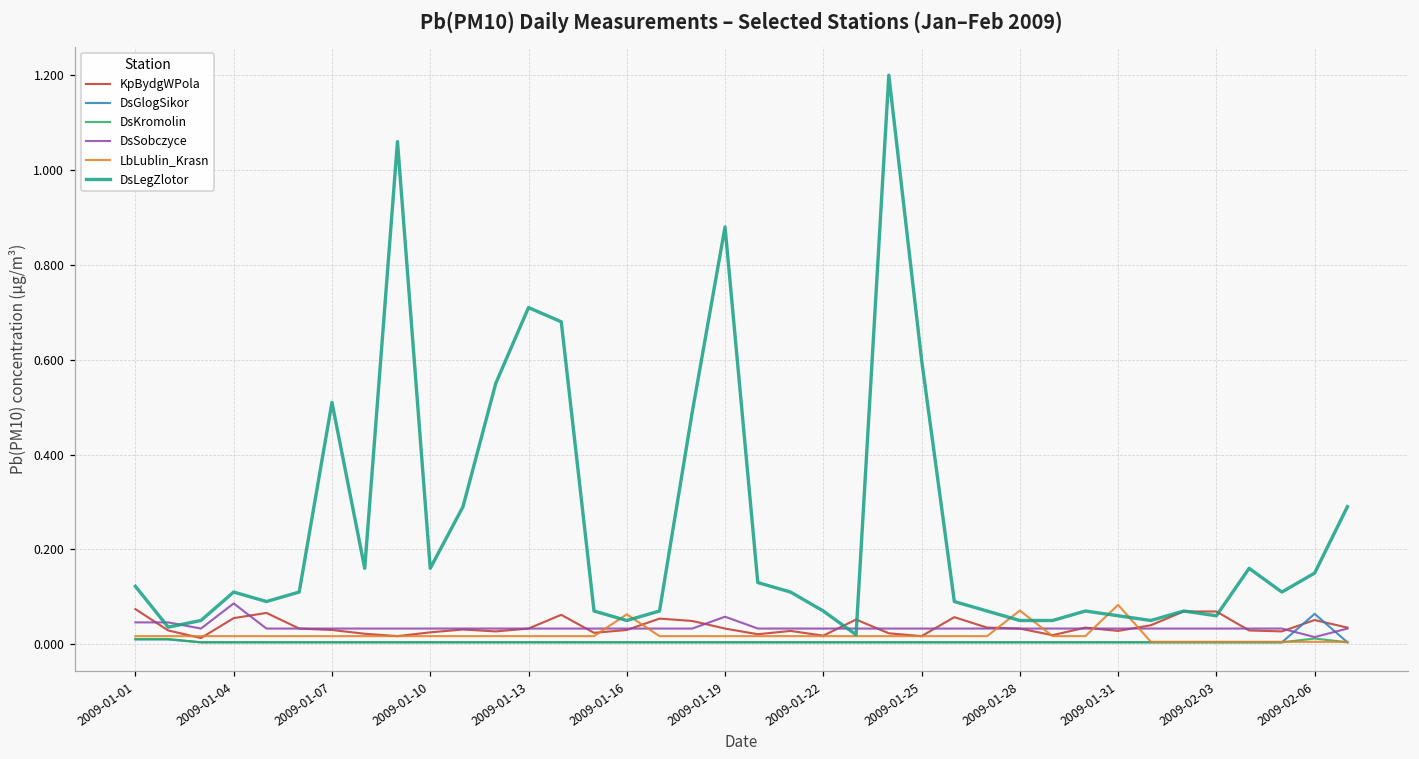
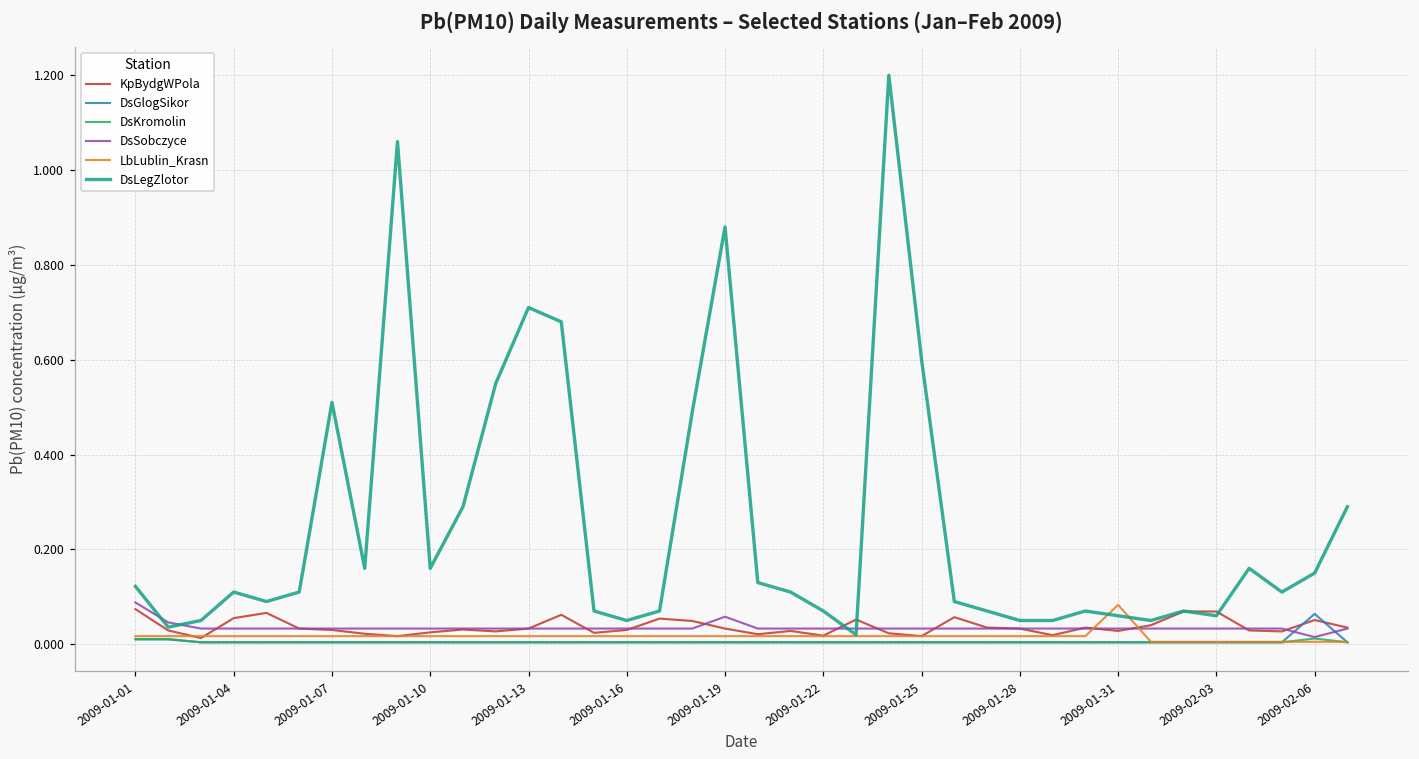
  {
    "KpBydgWPola": {
      "2009-01-01": 0.07,
      "2009-01-04": 0.06,
      "2009-01-10": 0.03,
      "2009-01-19": 0.03,
      "2009-02-03": 0.07,
      "2009-02-06": 0.05
    },
    "DsGlogSikor": {
      "2009-02-06": 0.06
    },
    "DsSobczyce": {
-     "2009-01-01": 0.05,
-     "2009-01-04": 0.09,
+     "2009-01-01": 0.09,
+     "2009-01-04": 0.03,
      "2009-01-10": 0.03,
      "2009-01-19": 0.06,
      "2009-01-22": 0.03,
      "2009-01-25": 0.03,
      "2009-02-03": 0.03
    },
    "LbLublin_Krasn": {
      "2009-01-01": 0.02,
      "2009-01-04": 0.02,
      "2009-01-07": 0.02,
      "2009-01-10": 0.02,
      "2009-01-13": 0.02,
-     "2009-01-16": 0.06,
+     "2009-01-16": 0.02,
      "2009-01-19": 0.02,
-     "2009-01-28": 0.07,
+     "2009-01-28": 0.02,
      "2009-01-31": 0.08,
      "2009-02-06": 0.01
    }
  }
